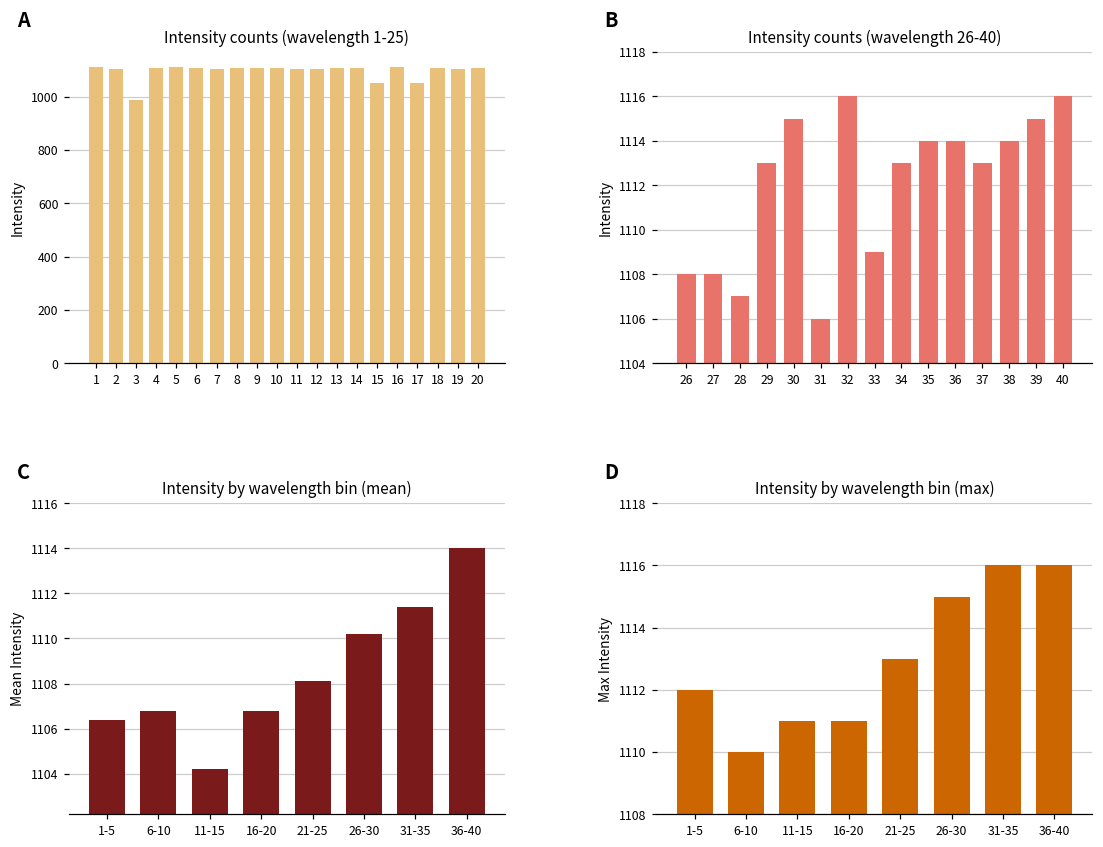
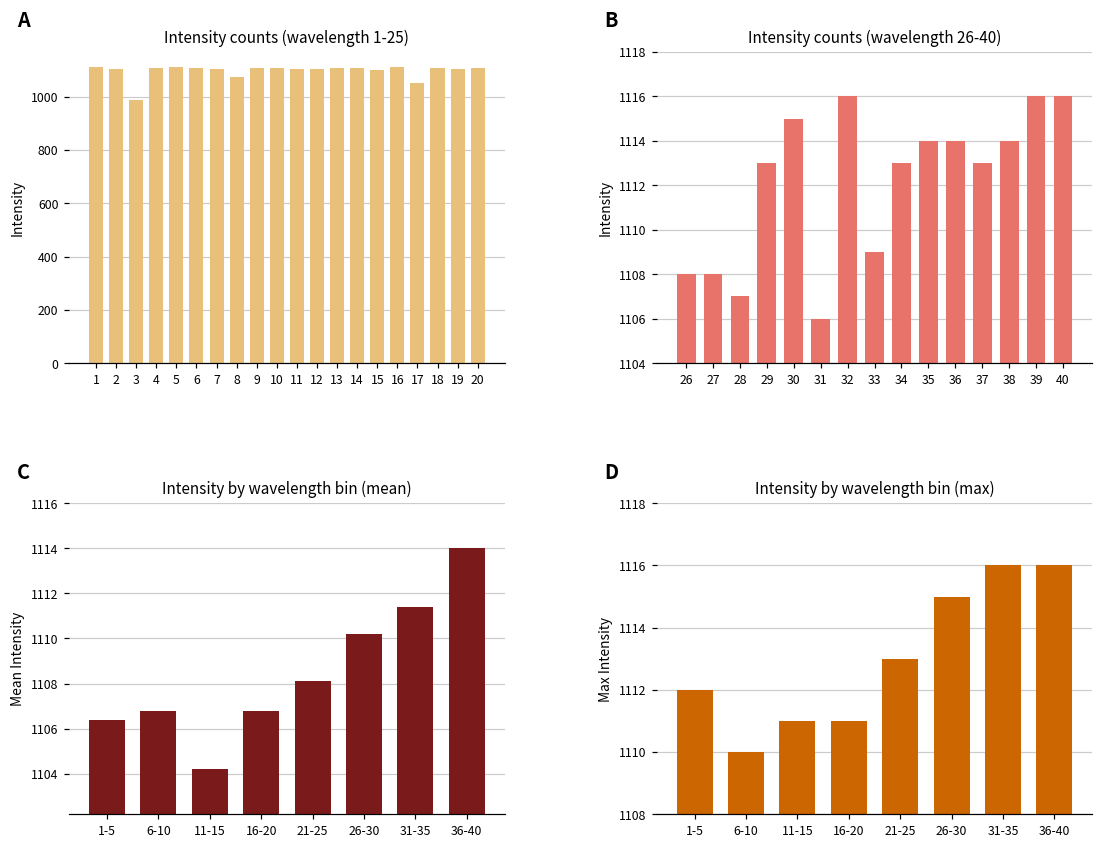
  {
    "Intensity counts (wavelength 1-25)": {
      "1": 1110,
      "2": 1100,
      "3": 990,
      "4": 1110,
      "5": 1110,
      "6": 1110,
      "7": 1100,
-     "8": 1110,
+     "8": 1080,
      "9": 1110,
      "10": 1110,
      "11": 1100,
      "12": 1110,
      "13": 1110,
      "14": 1110,
-     "15": 1050,
+     "15": 1100,
      "16": 1110,
      "17": 1050,
      "18": 1110,
      "19": 1100,
      "20": 1110
    },
    "Intensity counts (wavelength 26-40)": {
      "26": 1108,
      "27": 1108,
      "28": 1107,
      "29": 1113,
      "30": 1115,
      "31": 1106,
      "32": 1116,
      "33": 1109,
      "34": 1113,
      "35": 1114,
      "36": 1114,
      "37": 1113,
      "38": 1114,
-     "39": 1115,
+     "39": 1116,
      "40": 1116
    },
    "Intensity by wavelength bin (mean)": {
      "1-5": 1106.4,
      "6-10": 1106.8,
      "11-15": 1104.2,
      "16-20": 1106.8,
      "21-25": 1108.1,
      "26-30": 1110.2,
      "31-35": 1111.4,
      "36-40": 1114.0
    },
    "Intensity by wavelength bin (max)": {
      "1-5": 1112.0,
      "6-10": 1110.0,
      "11-15": 1111.0,
      "16-20": 1111.0,
      "21-25": 1113.0,
      "26-30": 1115.0,
      "31-35": 1116.0,
      "36-40": 1116.0
    }
  }
